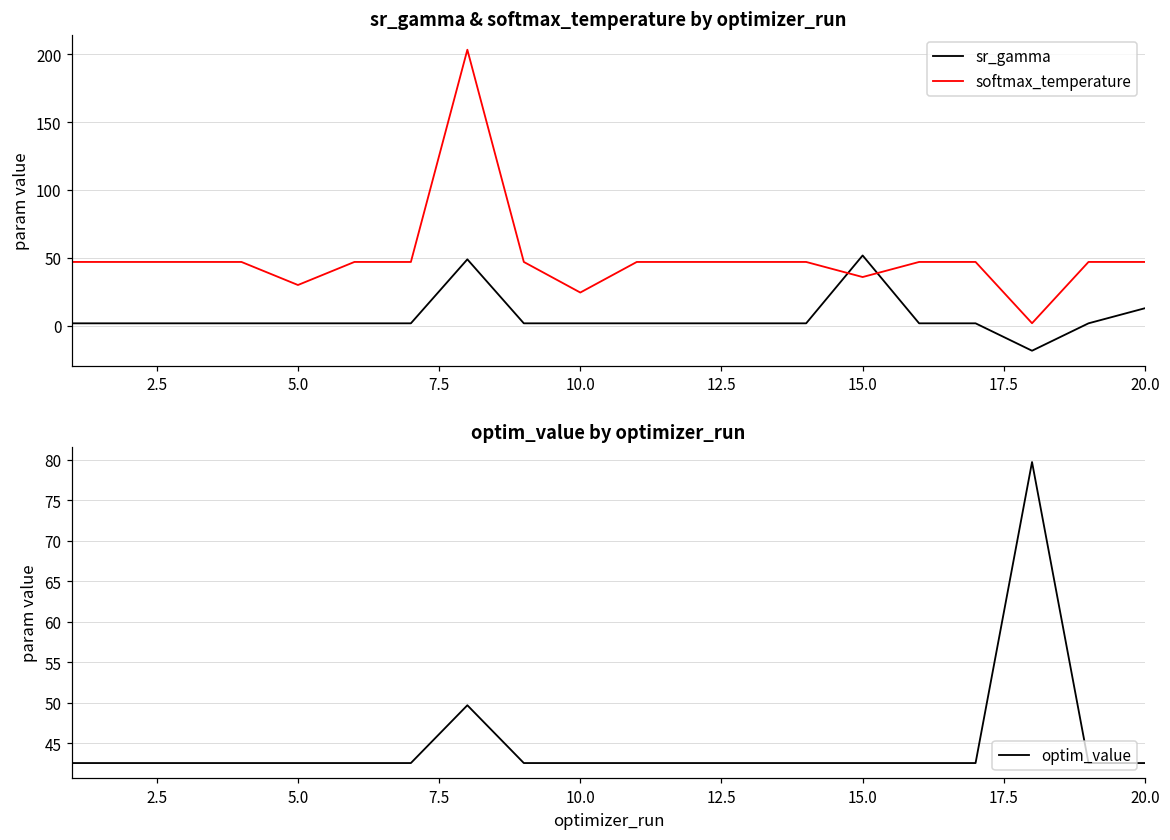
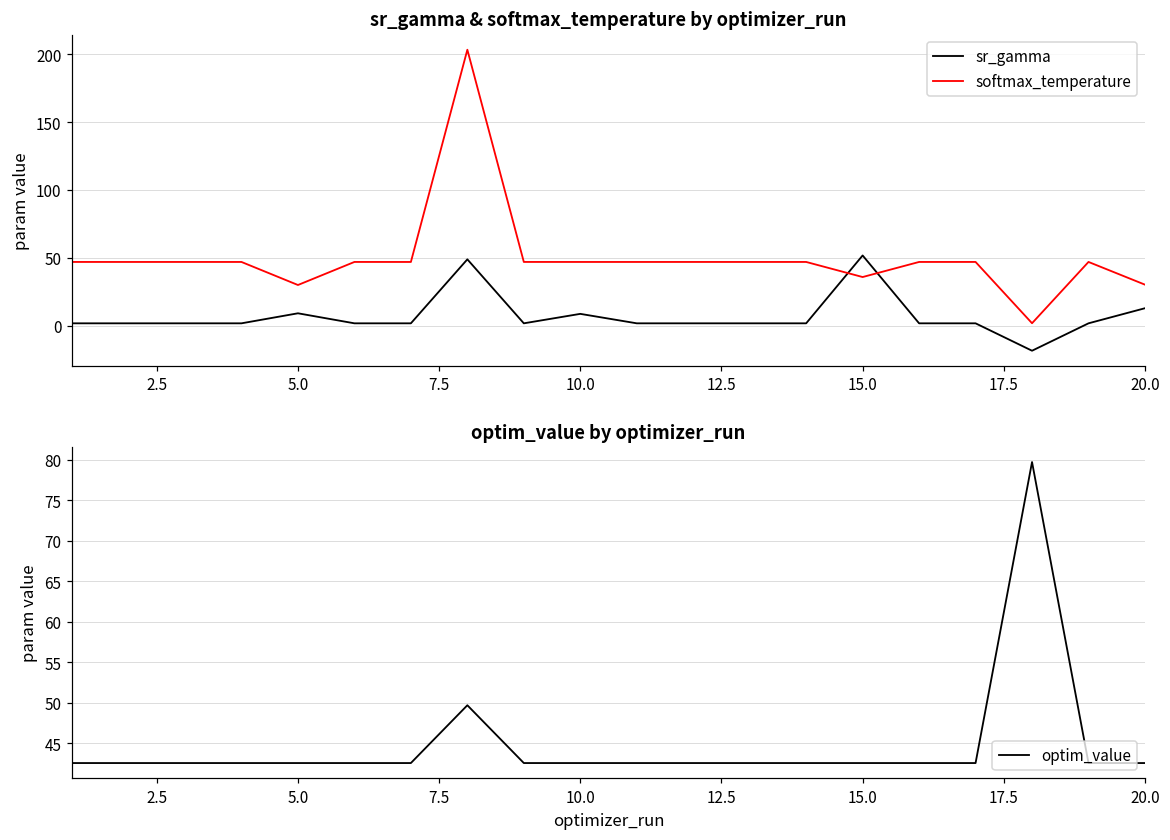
  {
    "sr_gamma & softmax_temperature by optimizer_run": {
      "sr_gamma": {
-       "5.0": 2,
-       "10.0": 2,
+       "5.0": 9,
+       "10.0": 9,
        "15.0": 52,
        "20.0": 13
      },
      "softmax_temperature": {
        "5.0": 30,
-       "10.0": 25,
+       "10.0": 47,
        "15.0": 36,
-       "20.0": 47
+       "20.0": 30
      }
    },
    "optim_value by optimizer_run": {
      "5.0": 43,
      "10.0": 43,
      "15.0": 43,
      "20.0": 43
    }
  }
